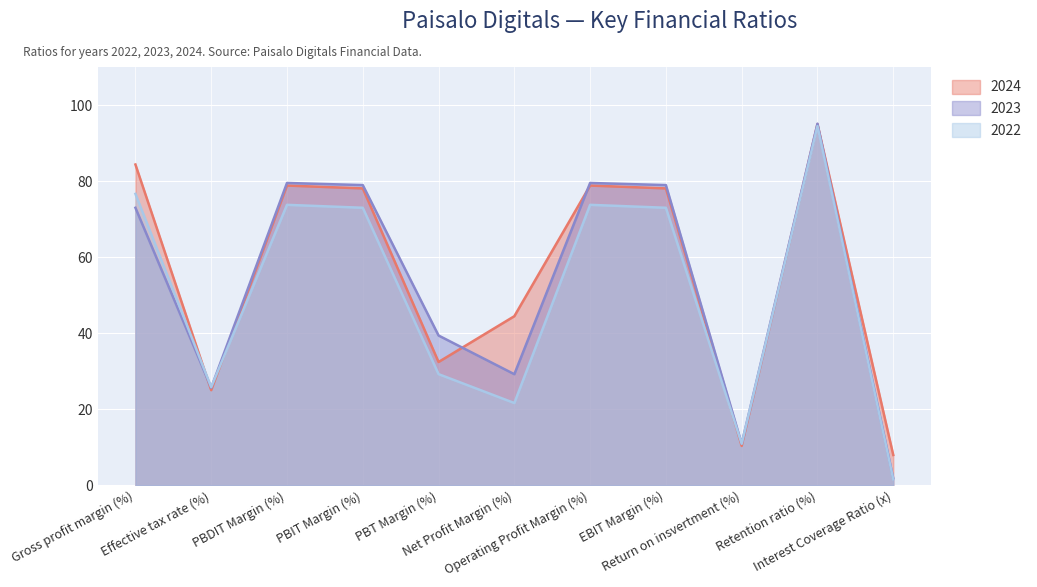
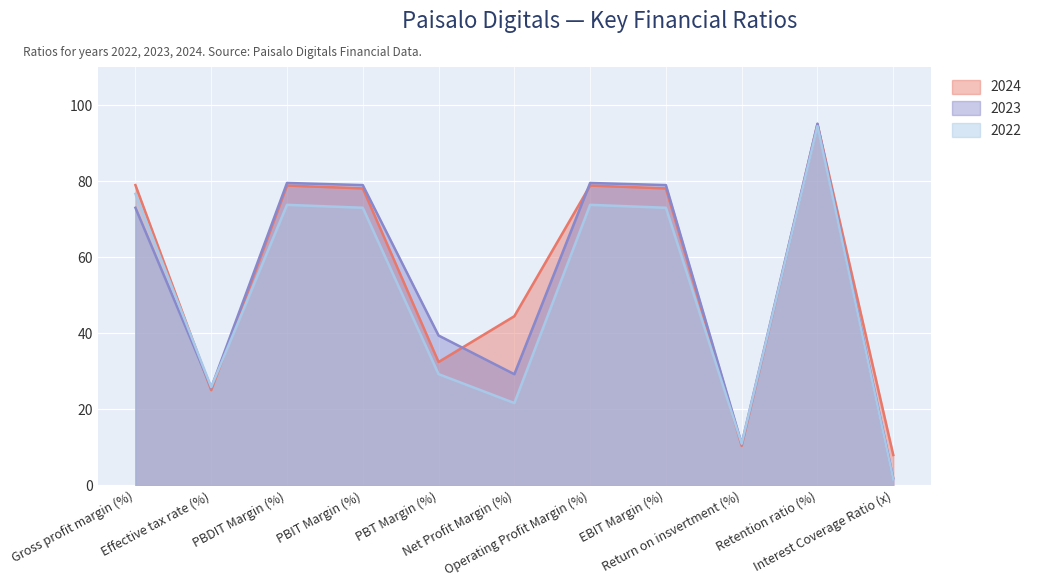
  {
    "2024": {
-     "Gross profit margin (%)": 84,
+     "Gross profit margin (%)": 79,
      "PBIT Margin (%)": 78,
      "PBT Margin (%)": 32,
      "Net Profit Margin (%)": 45,
      "EBIT Margin (%)": 78,
      "Interest Coverage Ratio (x)": 8
    }
  }
